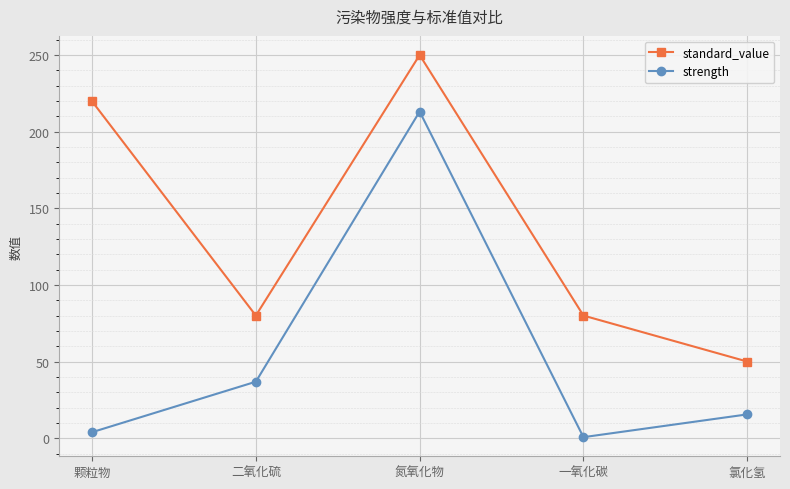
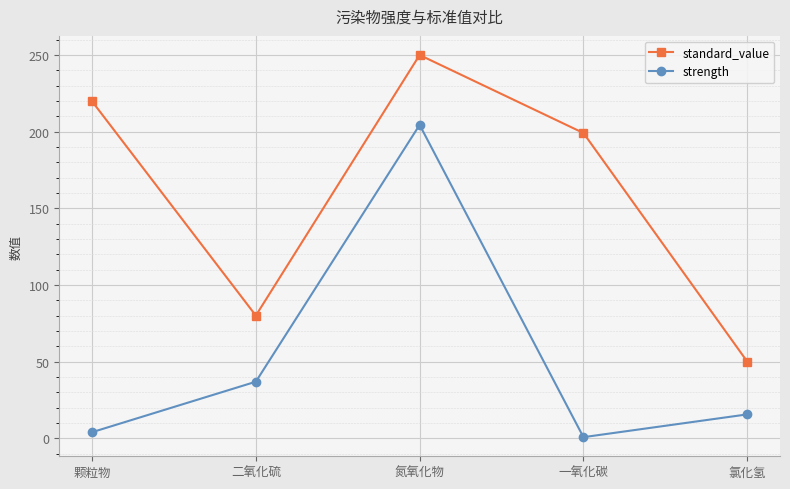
  {
    "standard_value": {
      "颗粒物": 220,
      "二氧化硫": 80,
      "氮氧化物": 250,
-     "一氧化碳": 80,
+     "一氧化碳": 199,
      "氯化氢": 50
    },
    "strength": {
      "颗粒物": 4,
      "二氧化硫": 37,
-     "氮氧化物": 213,
+     "氮氧化物": 204,
      "一氧化碳": 1,
      "氯化氢": 16
    }
  }
